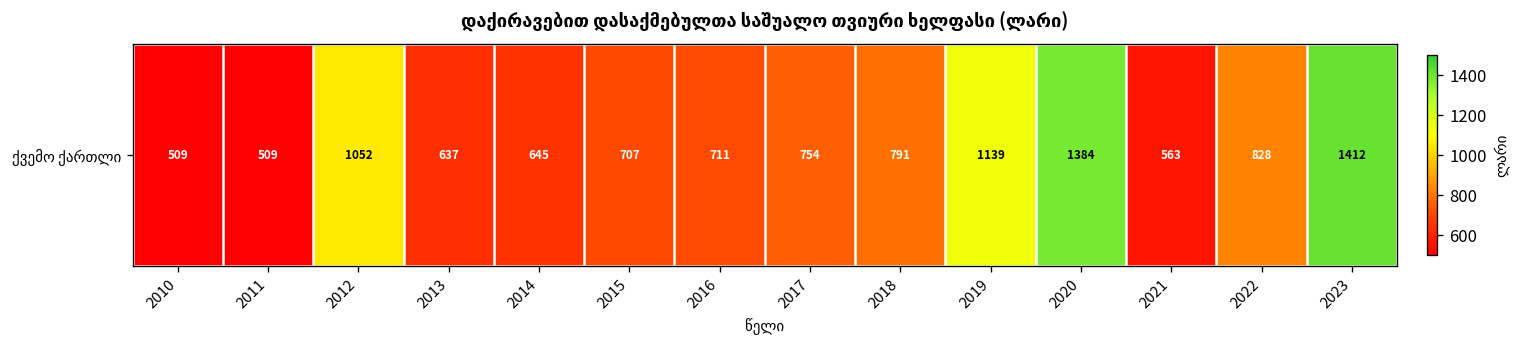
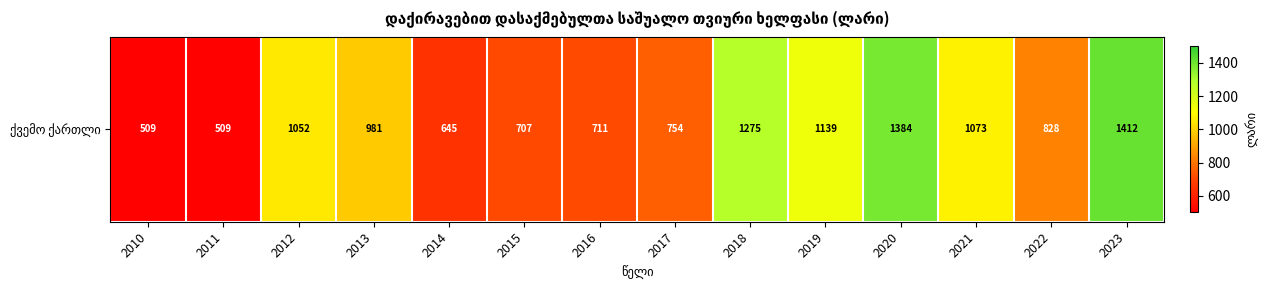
  {
    "ქვემო ქართლი": {
      "2010": 509,
      "2011": 509,
      "2012": 1052,
-     "2013": 637,
+     "2013": 981,
      "2014": 645,
      "2015": 707,
      "2016": 711,
      "2017": 754,
-     "2018": 791,
+     "2018": 1275,
      "2019": 1139,
      "2020": 1384,
-     "2021": 563,
+     "2021": 1073,
      "2022": 828,
      "2023": 1412
    }
  }
